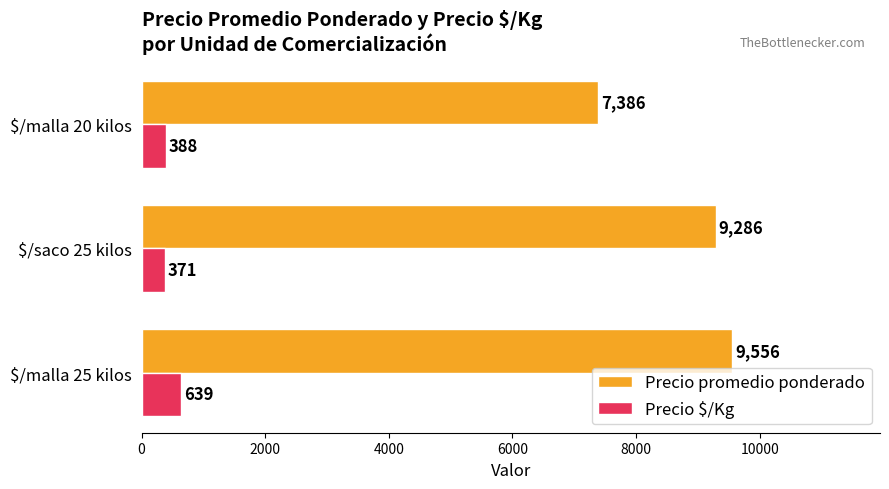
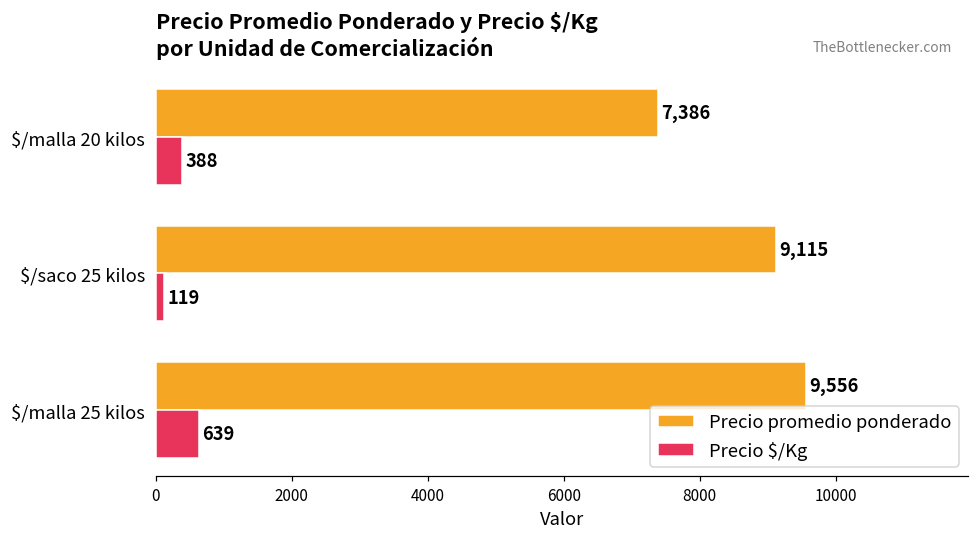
  {
    "Precio promedio ponderado": {
      "$/malla 20 kilos": "7,386",
-     "$/saco 25 kilos": "9,286",
+     "$/saco 25 kilos": "9,115",
      "$/malla 25 kilos": "9,556"
    },
    "Precio $/Kg": {
      "$/malla 20 kilos": "388",
-     "$/saco 25 kilos": "371",
+     "$/saco 25 kilos": "119",
      "$/malla 25 kilos": "639"
    }
  }
